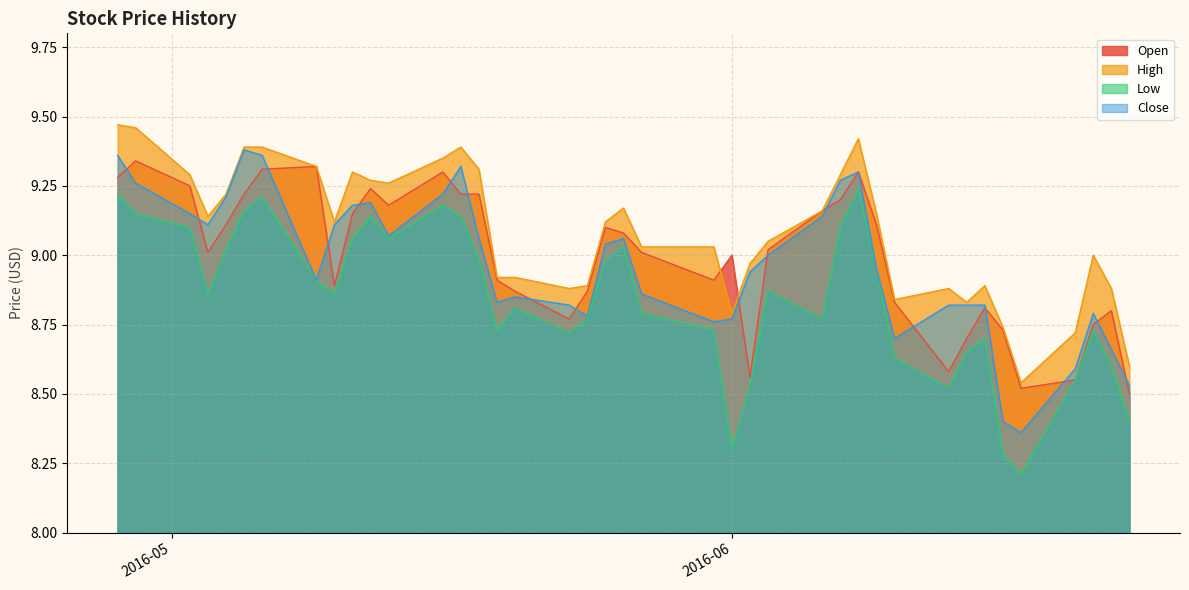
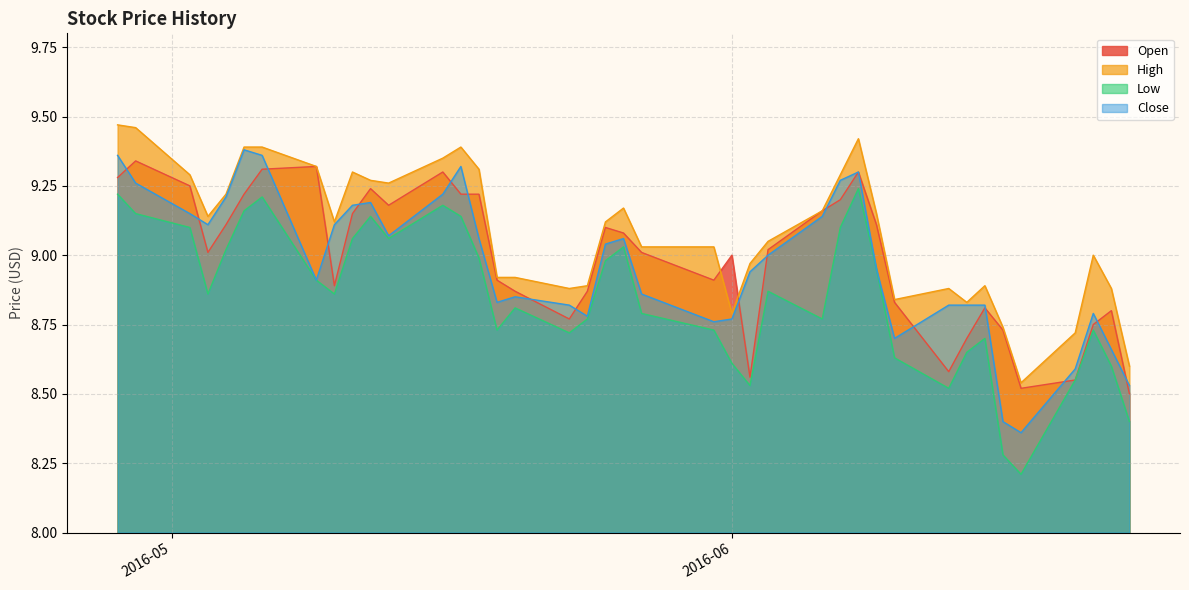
  {
    "Open": {
      "2016-06": 9.00
    },
    "High": {
      "2016-06": 8.79
    },
    "Low": {
-     "2016-06": 8.30
+     "2016-06": 8.61
    },
    "Close": {
      "2016-06": 8.77
    }
  }
